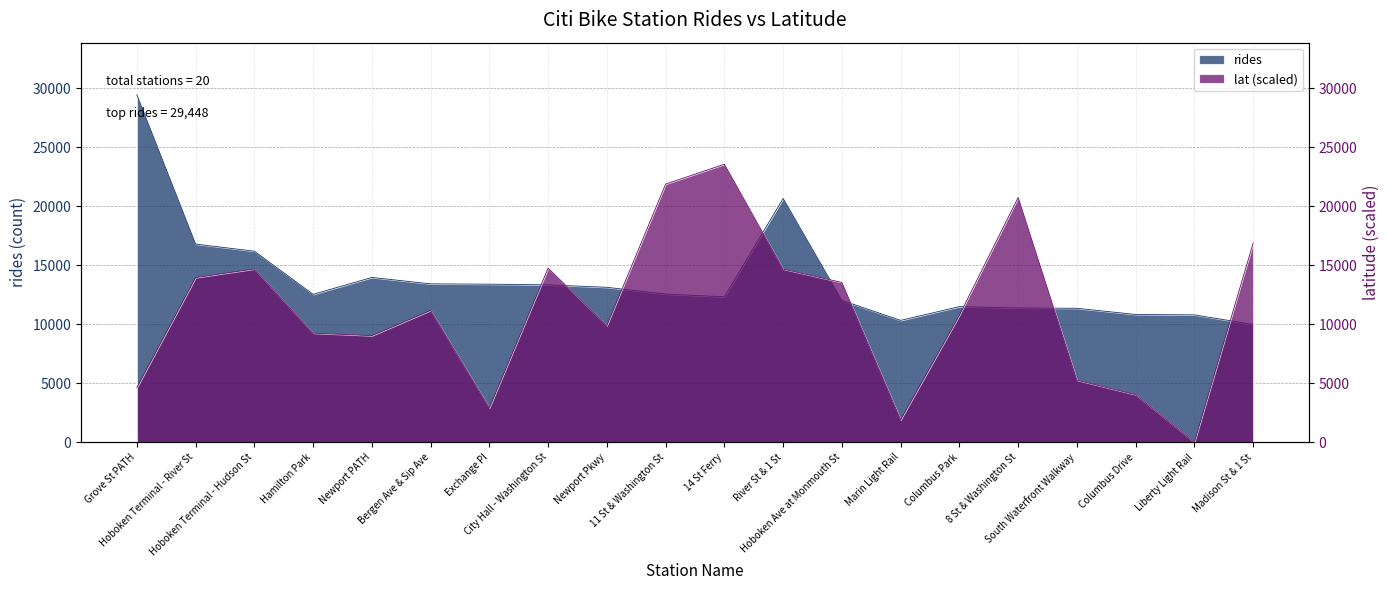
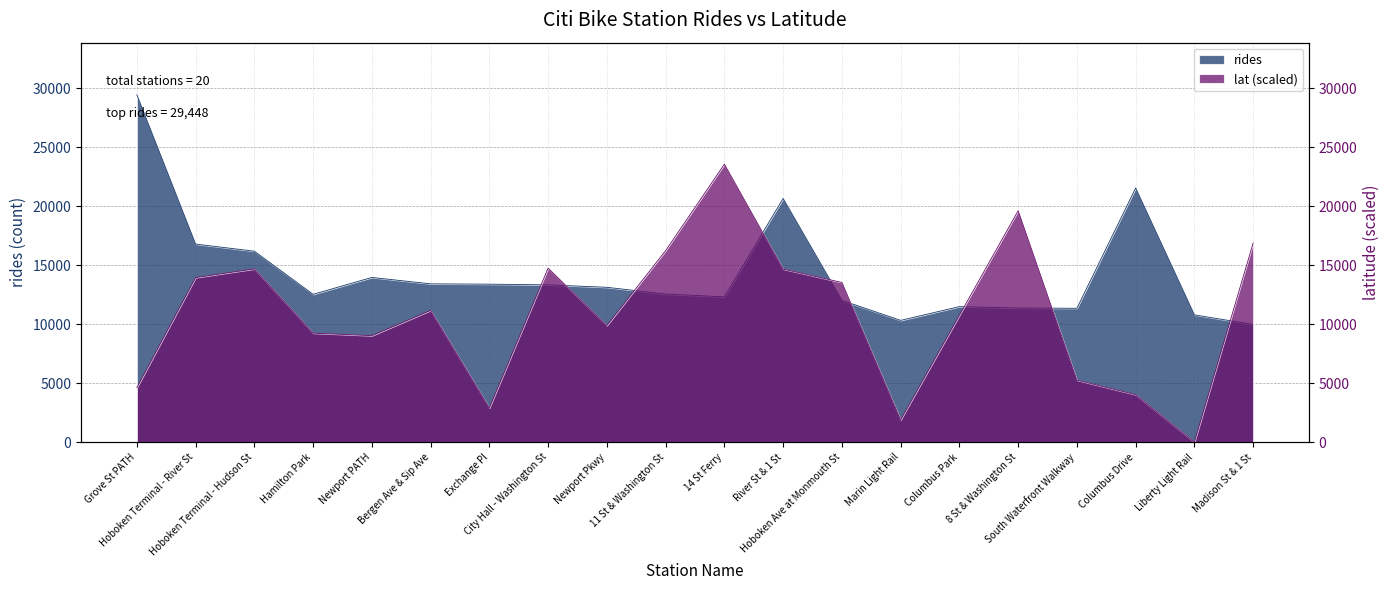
  {
    "rides": {
      "Hoboken Terminal - River St": 16800,
      "Hoboken Terminal - Hudson St": 16200,
      "Hamilton Park": 12500,
      "Newport PATH": 14000,
      "Bergen Ave & Sip Ave": 13400,
      "Exchange Pl": 13400,
      "City Hall - Washington St": 13300,
      "Newport Pkwy": 13100,
      "11 St & Washington St": 12600,
      "14 St Ferry": 12300,
      "River St & 1 St": 20700,
      "Hoboken Ave at Monmouth St": 12000,
      "Marin Light Rail": 10300,
      "Columbus Park": 11500,
      "8 St & Washington St": 11400,
      "South Waterfront Walkway": 11300,
-     "Columbus Drive": 10800,
+     "Columbus Drive": 21500,
      "Liberty Light Rail": 10800,
      "Madison St & 1 St": 10000
    },
    "lat (scaled)": {
      "Grove St PATH": 4600,
      "Hoboken Terminal - River St": 13900,
      "Hoboken Terminal - Hudson St": 14700,
      "Hamilton Park": 9200,
      "Newport PATH": 9000,
      "Bergen Ave & Sip Ave": 11200,
      "Exchange Pl": 2900,
      "City Hall - Washington St": 14700,
      "Newport Pkwy": 9900,
-     "11 St & Washington St": 21900,
+     "11 St & Washington St": 16200,
      "14 St Ferry": 23600,
      "River St & 1 St": 14700,
      "Hoboken Ave at Monmouth St": 13500,
      "Marin Light Rail": 1900,
      "Columbus Park": 10800,
-     "8 St & Washington St": 20700,
+     "8 St & Washington St": 19600,
      "South Waterfront Walkway": 5300,
      "Columbus Drive": 4000,
      "Liberty Light Rail": 0,
      "Madison St & 1 St": 16900
    }
  }
